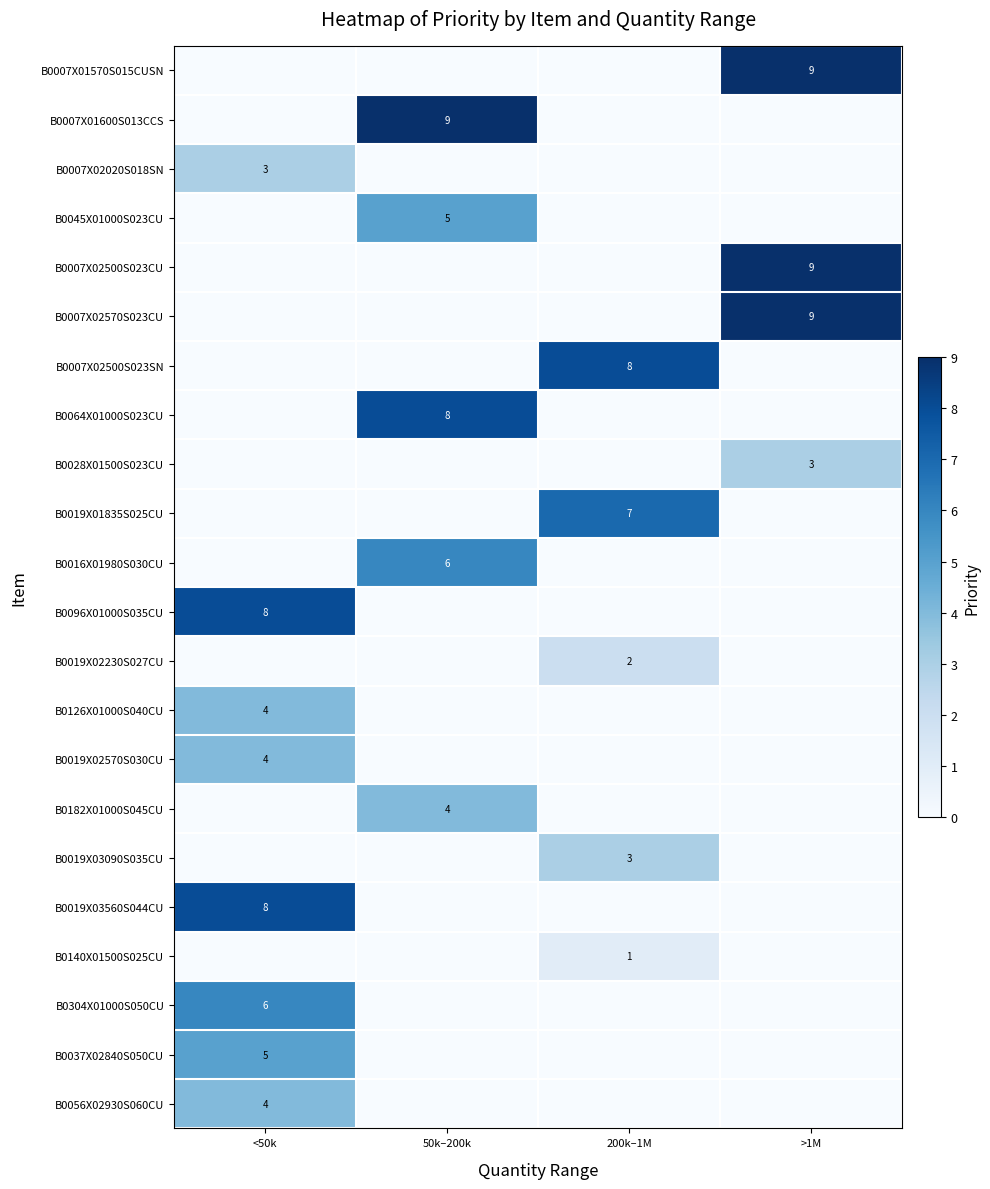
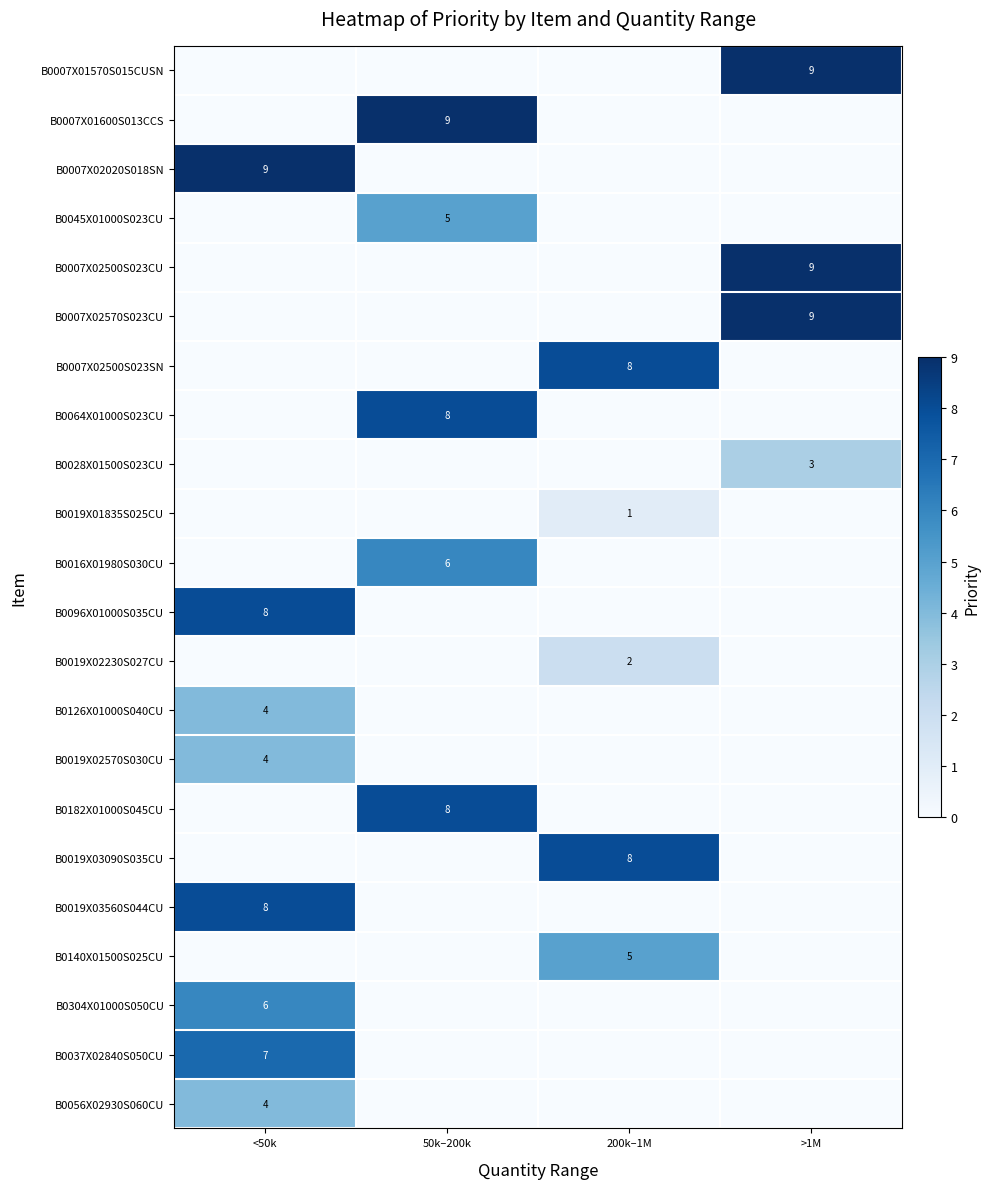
  {
    "B0007X01570S015CUSN": {
      ">1M": 9
    },
    "B0007X01600S013CCS": {
      "50k–200k": 9
    },
    "B0007X02020S018SN": {
-     "<50k": 3
+     "<50k": 9
    },
    "B0045X01000S023CU": {
      "50k–200k": 5
    },
    "B0007X02500S023CU": {
      ">1M": 9
    },
    "B0007X02570S023CU": {
      ">1M": 9
    },
    "B0007X02500S023SN": {
      "200k–1M": 8
    },
    "B0064X01000S023CU": {
      "50k–200k": 8
    },
    "B0028X01500S023CU": {
      ">1M": 3
    },
    "B0019X01835S025CU": {
-     "200k–1M": 7
+     "200k–1M": 1
    },
    "B0016X01980S030CU": {
      "50k–200k": 6
    },
    "B0096X01000S035CU": {
      "<50k": 8
    },
    "B0019X02230S027CU": {
      "200k–1M": 2
    },
    "B0126X01000S040CU": {
      "<50k": 4
    },
    "B0019X02570S030CU": {
      "<50k": 4
    },
    "B0182X01000S045CU": {
-     "50k–200k": 4
+     "50k–200k": 8
    },
    "B0019X03090S035CU": {
-     "200k–1M": 3
+     "200k–1M": 8
    },
    "B0019X03560S044CU": {
      "<50k": 8
    },
    "B0140X01500S025CU": {
-     "200k–1M": 1
+     "200k–1M": 5
    },
    "B0304X01000S050CU": {
      "<50k": 6
    },
    "B0037X02840S050CU": {
-     "<50k": 5
+     "<50k": 7
    },
    "B0056X02930S060CU": {
      "<50k": 4
    }
  }
